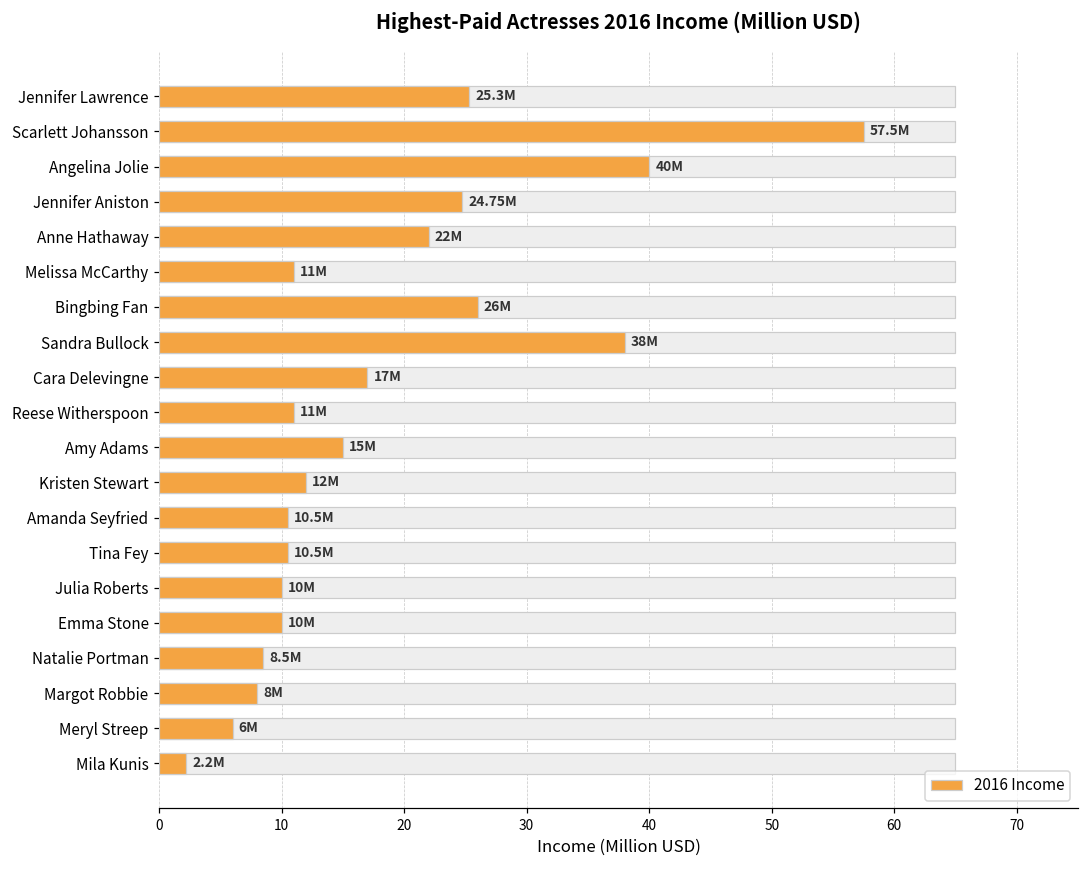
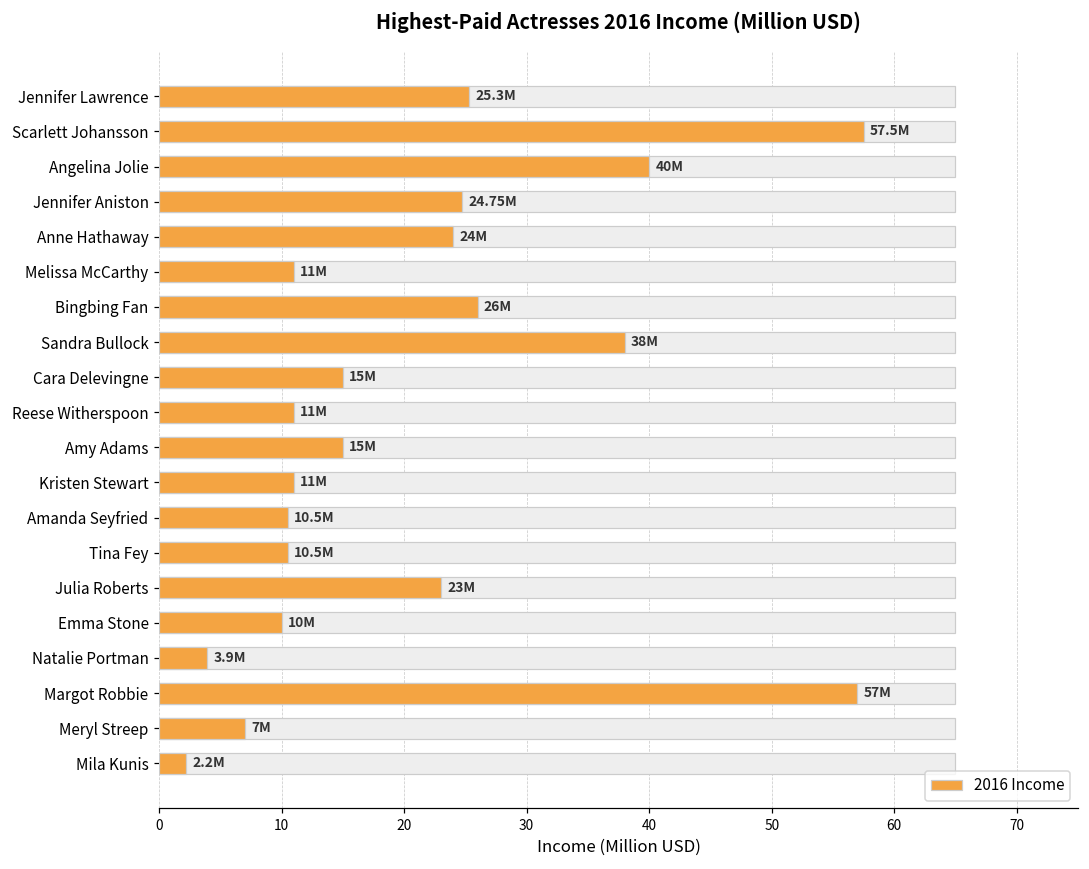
  {
    "2016 Income": {
-     "Anne Hathaway": "22M",
-     "Cara Delevingne": "17M",
-     "Kristen Stewart": "12M",
-     "Julia Roberts": "10M",
-     "Natalie Portman": "8.5M",
-     "Margot Robbie": "8M",
-     "Meryl Streep": "6M"
+     "Anne Hathaway": "24M",
+     "Cara Delevingne": "15M",
+     "Kristen Stewart": "11M",
+     "Julia Roberts": "23M",
+     "Natalie Portman": "3.9M",
+     "Margot Robbie": "57M",
+     "Meryl Streep": "7M"
    }
  }
